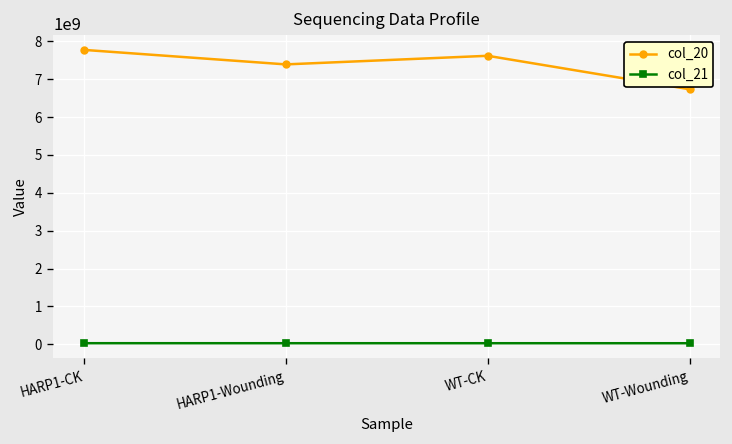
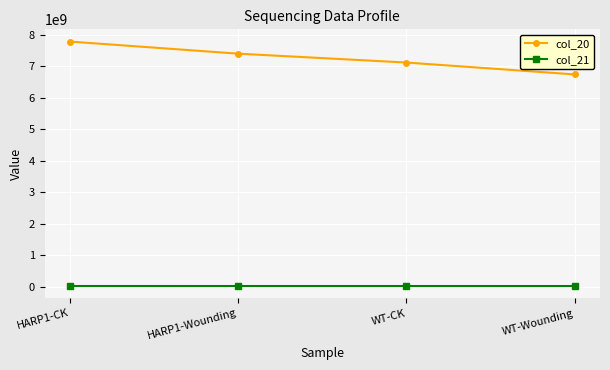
  {
    "col_20": {
      "HARP1-CK": 7800000000,
      "HARP1-Wounding": 7400000000,
-     "WT-CK": 7600000000,
+     "WT-CK": 7100000000,
      "WT-Wounding": 6700000000
    },
    "col_21": {
      "HARP1-CK": 0,
      "HARP1-Wounding": 0,
      "WT-CK": 0,
      "WT-Wounding": 0
    }
  }
